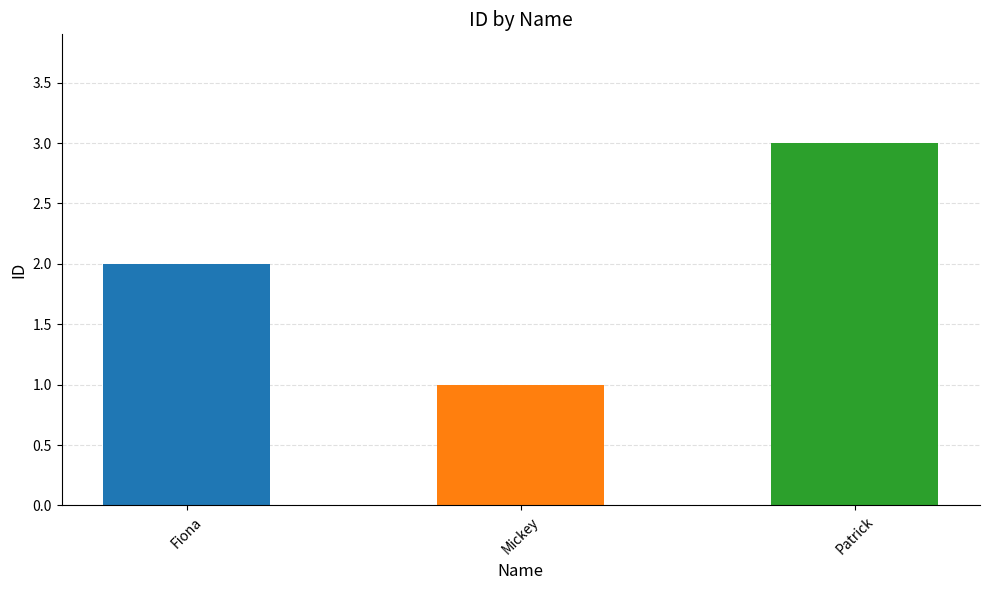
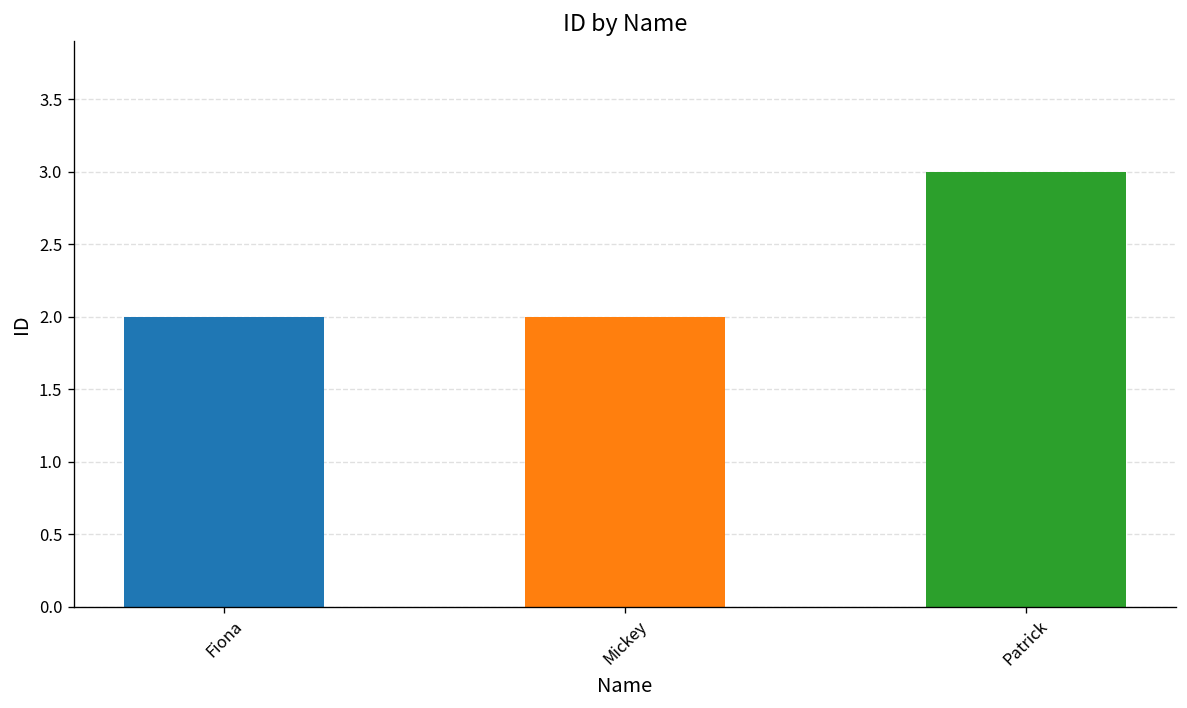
  {
    "Fiona": 2,
-   "Mickey": 1,
+   "Mickey": 2,
    "Patrick": 3
  }
